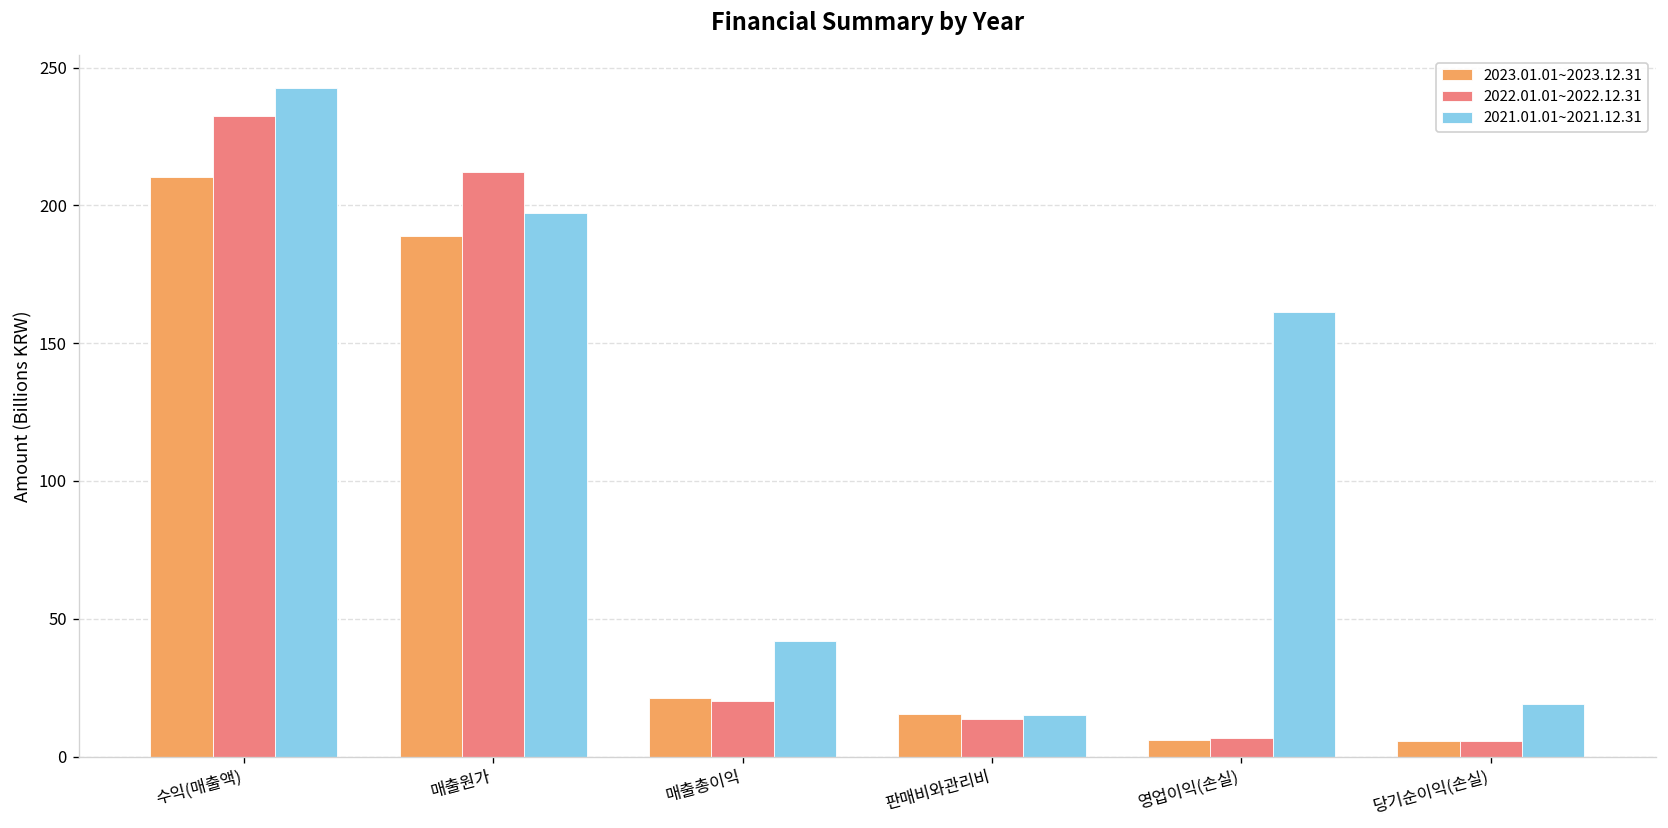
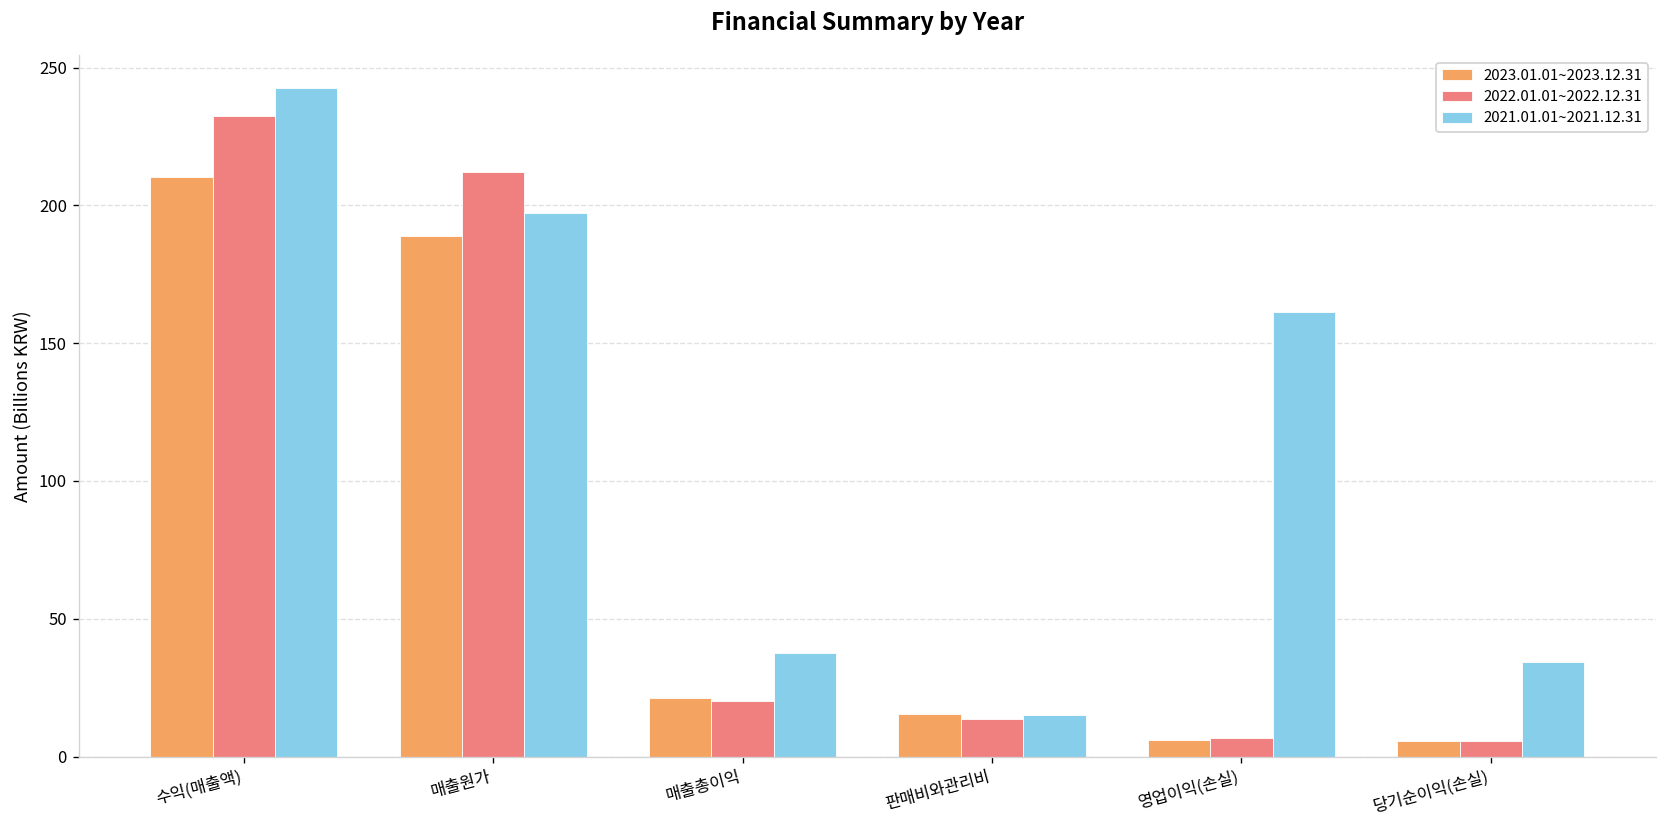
  {
    "2021.01.01~2021.12.31": {
      "수익(매출액)": 242,
      "매출원가": 197,
-     "매출총이익": 42,
+     "매출총이익": 38,
      "판매비와관리비": 15,
      "영업이익(손실)": 161,
-     "당기순이익(손실)": 19
+     "당기순이익(손실)": 34
    }
  }
